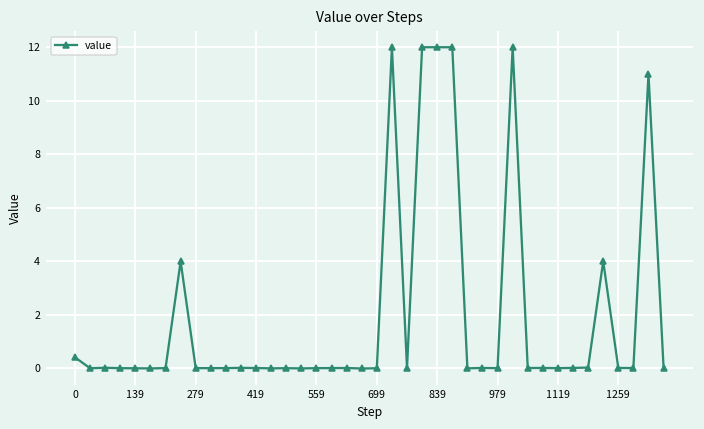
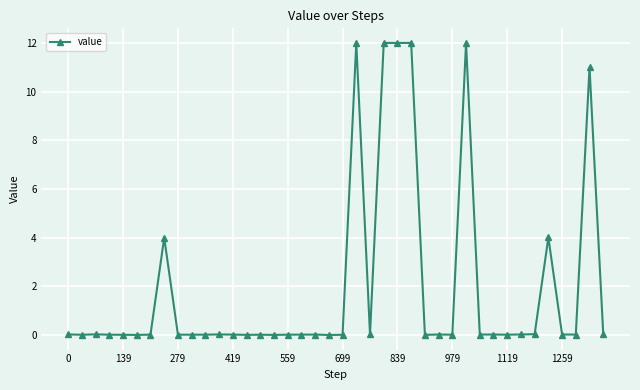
  {
-   "0": 0.4,
+   "0": 0.0,
    "139": 0.0,
    "279": 0.0,
    "419": 0.0,
    "559": 0.0,
    "699": 0.0,
    "839": 12.0,
    "979": 0.0,
    "1119": 0.0,
    "1259": 0.0
  }
